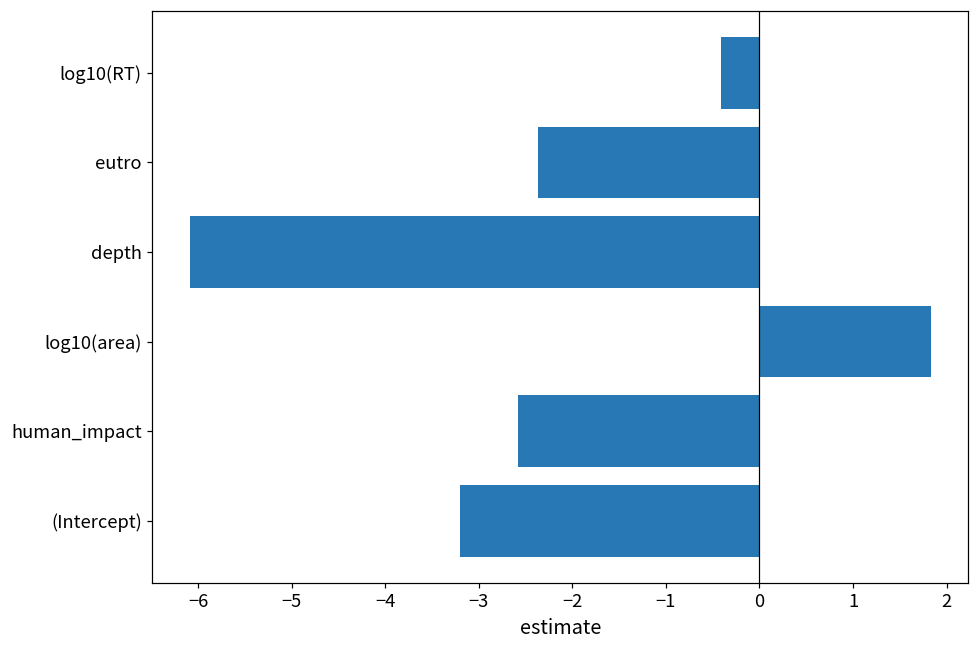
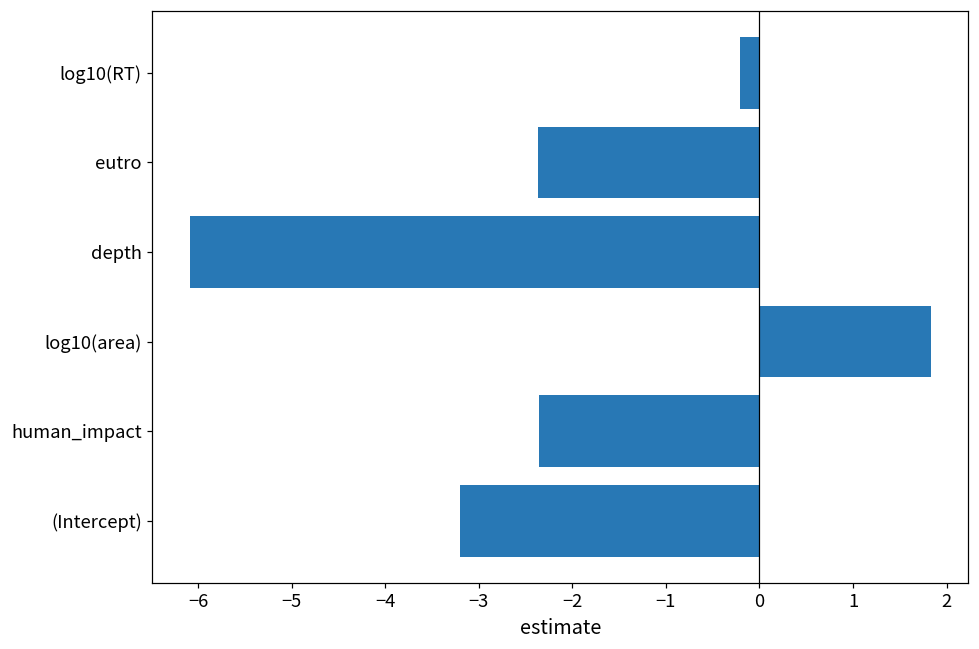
  {
-   "log10(RT)": -0.4,
+   "log10(RT)": -0.2,
    "eutro": -2.4,
    "depth": -6.1,
    "log10(area)": 1.8,
-   "human_impact": -2.6,
+   "human_impact": -2.4,
    "(Intercept)": -3.2
  }
